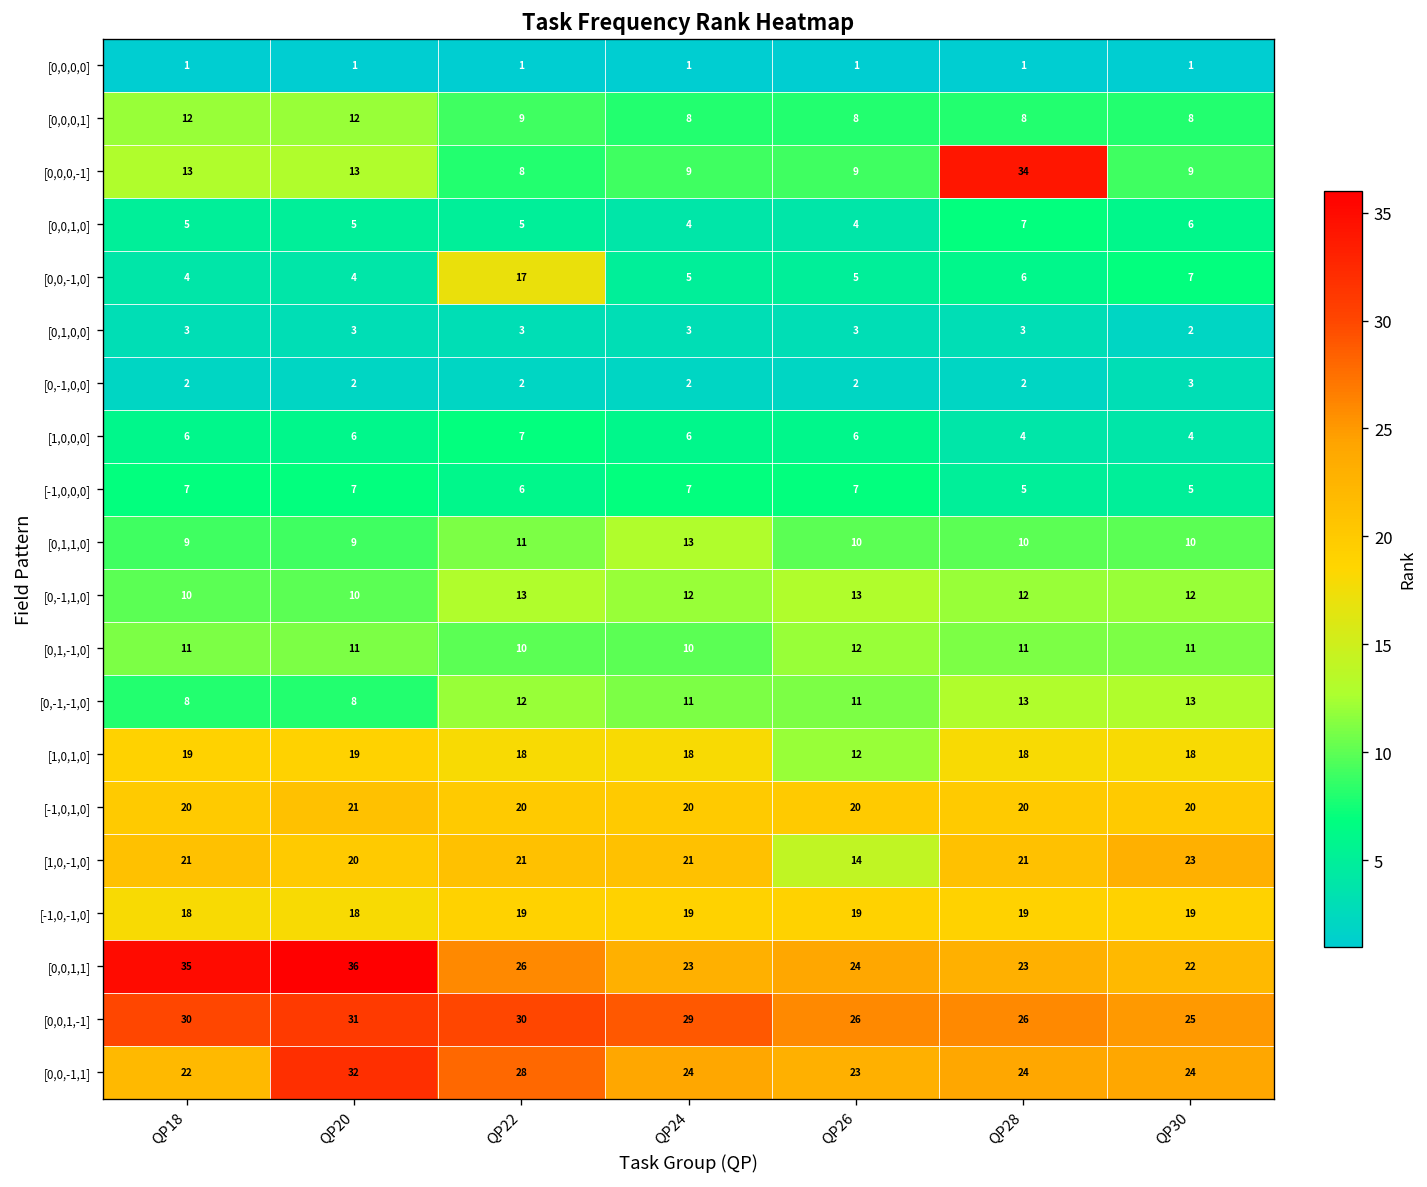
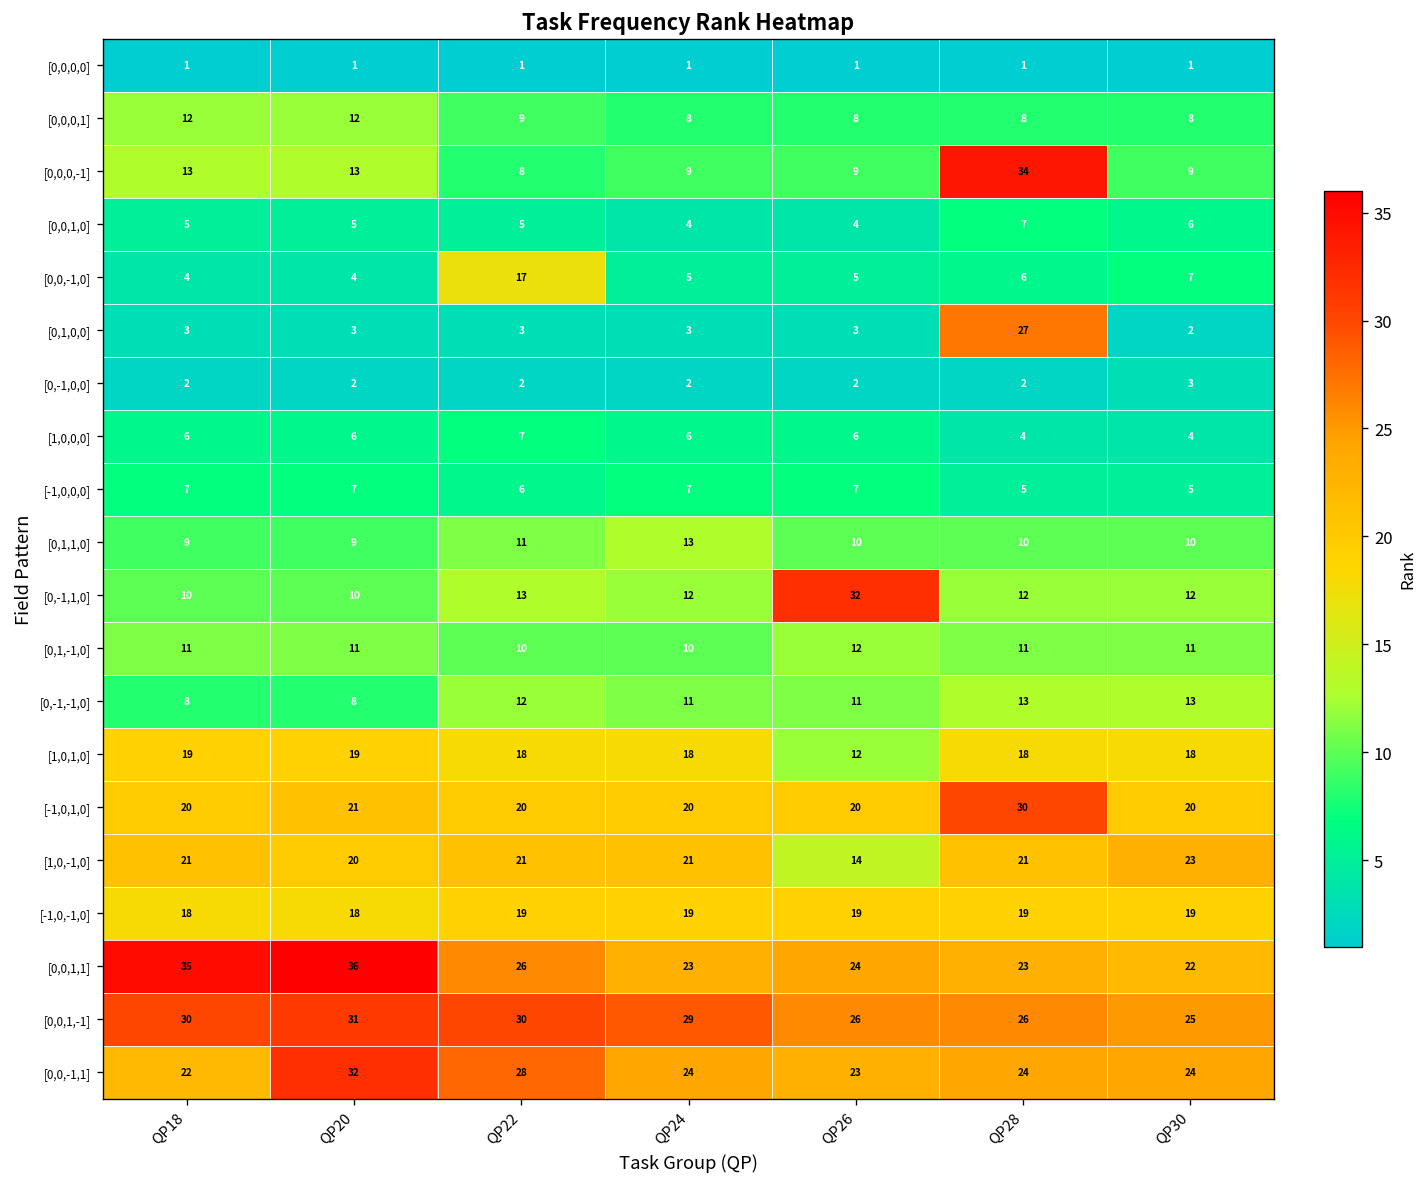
  {
    "[0,0,0,0]": {
      "QP18": 1,
      "QP20": 1,
      "QP22": 1,
      "QP24": 1,
      "QP26": 1,
      "QP28": 1,
      "QP30": 1
    },
    "[0,0,0,1]": {
      "QP18": 12,
      "QP20": 12,
      "QP22": 9,
      "QP24": 8,
      "QP26": 8,
      "QP28": 8,
      "QP30": 8
    },
    "[0,0,0,-1]": {
      "QP18": 13,
      "QP20": 13,
      "QP22": 8,
      "QP24": 9,
      "QP26": 9,
      "QP28": 34,
      "QP30": 9
    },
    "[0,0,1,0]": {
      "QP18": 5,
      "QP20": 5,
      "QP22": 5,
      "QP24": 4,
      "QP26": 4,
      "QP28": 7,
      "QP30": 6
    },
    "[0,0,-1,0]": {
      "QP18": 4,
      "QP20": 4,
      "QP22": 17,
      "QP24": 5,
      "QP26": 5,
      "QP28": 6,
      "QP30": 7
    },
    "[0,1,0,0]": {
      "QP18": 3,
      "QP20": 3,
      "QP22": 3,
      "QP24": 3,
      "QP26": 3,
-     "QP28": 3,
+     "QP28": 27,
      "QP30": 2
    },
    "[0,-1,0,0]": {
      "QP18": 2,
      "QP20": 2,
      "QP22": 2,
      "QP24": 2,
      "QP26": 2,
      "QP28": 2,
      "QP30": 3
    },
    "[1,0,0,0]": {
      "QP18": 6,
      "QP20": 6,
      "QP22": 7,
      "QP24": 6,
      "QP26": 6,
      "QP28": 4,
      "QP30": 4
    },
    "[-1,0,0,0]": {
      "QP18": 7,
      "QP20": 7,
      "QP22": 6,
      "QP24": 7,
      "QP26": 7,
      "QP28": 5,
      "QP30": 5
    },
    "[0,1,1,0]": {
      "QP18": 9,
      "QP20": 9,
      "QP22": 11,
      "QP24": 13,
      "QP26": 10,
      "QP28": 10,
      "QP30": 10
    },
    "[0,-1,1,0]": {
      "QP18": 10,
      "QP20": 10,
      "QP22": 13,
      "QP24": 12,
-     "QP26": 13,
+     "QP26": 32,
      "QP28": 12,
      "QP30": 12
    },
    "[0,1,-1,0]": {
      "QP18": 11,
      "QP20": 11,
      "QP22": 10,
      "QP24": 10,
      "QP26": 12,
      "QP28": 11,
      "QP30": 11
    },
    "[0,-1,-1,0]": {
      "QP18": 8,
      "QP20": 8,
      "QP22": 12,
      "QP24": 11,
      "QP26": 11,
      "QP28": 13,
      "QP30": 13
    },
    "[1,0,1,0]": {
      "QP18": 19,
      "QP20": 19,
      "QP22": 18,
      "QP24": 18,
      "QP26": 12,
      "QP28": 18,
      "QP30": 18
    },
    "[-1,0,1,0]": {
      "QP18": 20,
      "QP20": 21,
      "QP22": 20,
      "QP24": 20,
      "QP26": 20,
-     "QP28": 20,
+     "QP28": 30,
      "QP30": 20
    },
    "[1,0,-1,0]": {
      "QP18": 21,
      "QP20": 20,
      "QP22": 21,
      "QP24": 21,
      "QP26": 14,
      "QP28": 21,
      "QP30": 23
    },
    "[-1,0,-1,0]": {
      "QP18": 18,
      "QP20": 18,
      "QP22": 19,
      "QP24": 19,
      "QP26": 19,
      "QP28": 19,
      "QP30": 19
    },
    "[0,0,1,1]": {
      "QP18": 35,
      "QP20": 36,
      "QP22": 26,
      "QP24": 23,
      "QP26": 24,
      "QP28": 23,
      "QP30": 22
    },
    "[0,0,1,-1]": {
      "QP18": 30,
      "QP20": 31,
      "QP22": 30,
      "QP24": 29,
      "QP26": 26,
      "QP28": 26,
      "QP30": 25
    },
    "[0,0,-1,1]": {
      "QP18": 22,
      "QP20": 32,
      "QP22": 28,
      "QP24": 24,
      "QP26": 23,
      "QP28": 24,
      "QP30": 24
    }
  }
